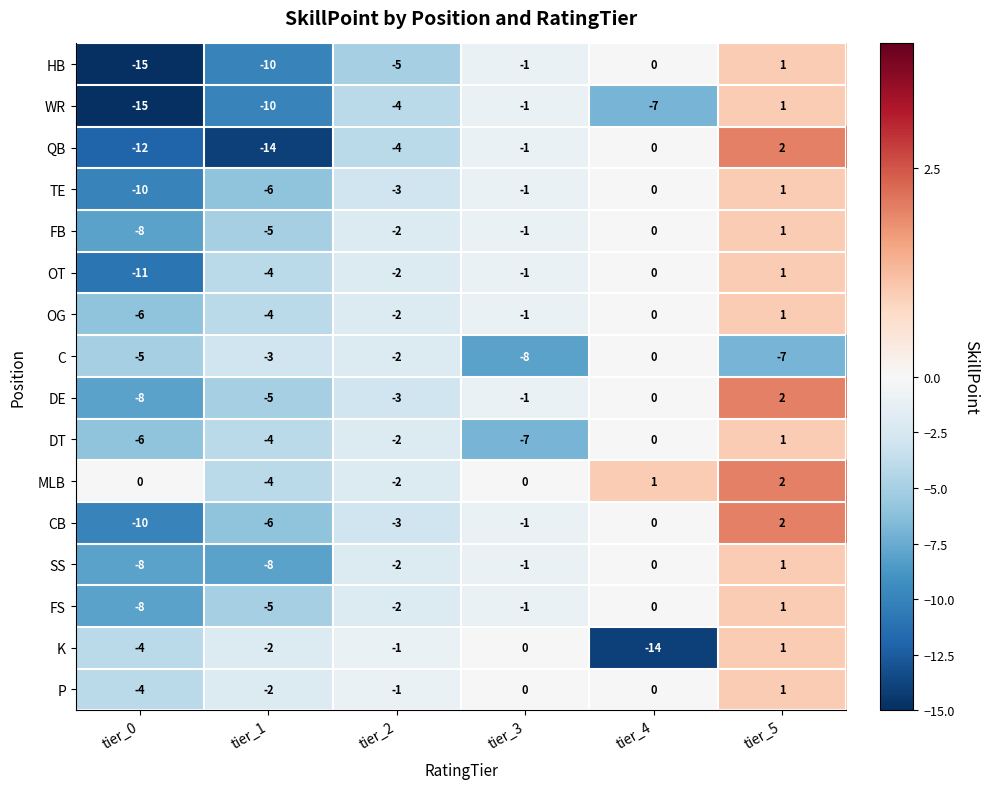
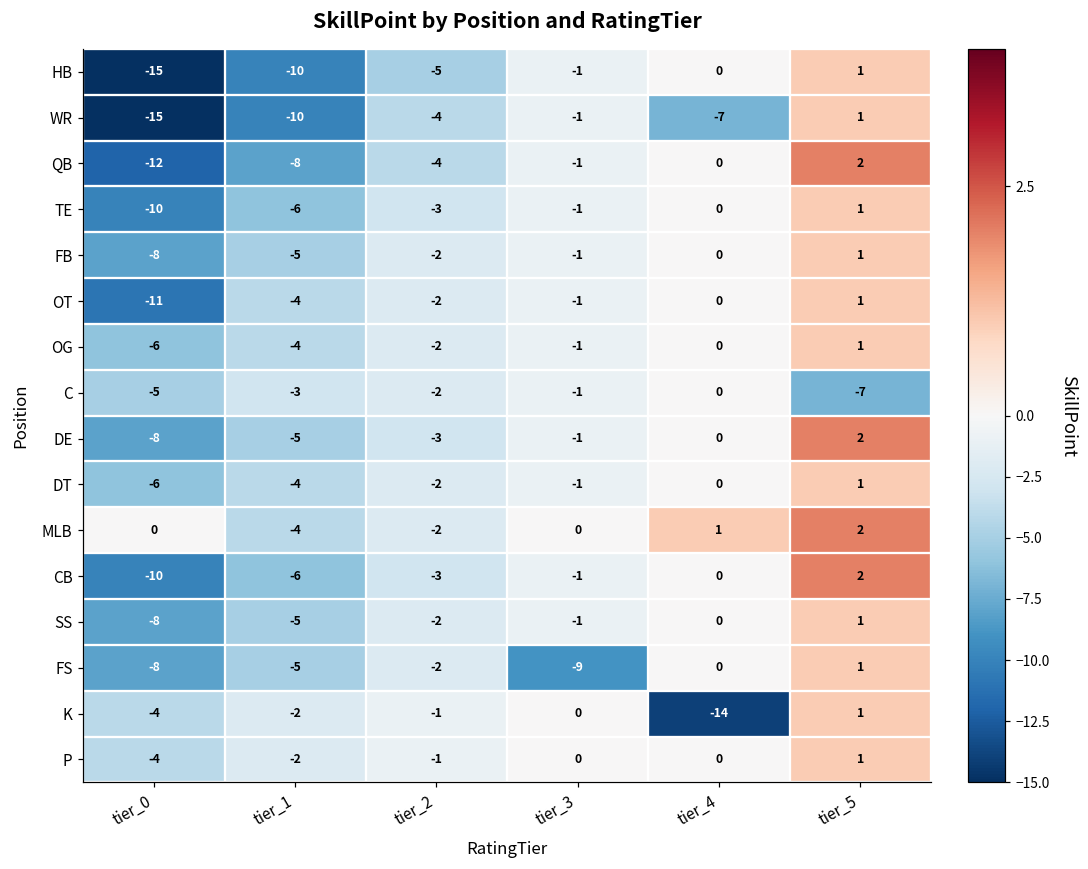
  {
    "HB": {
      "tier_0": -15,
      "tier_1": -10,
      "tier_2": -5,
      "tier_3": -1,
      "tier_4": 0,
      "tier_5": 1
    },
    "WR": {
      "tier_0": -15,
      "tier_1": -10,
      "tier_2": -4,
      "tier_3": -1,
      "tier_4": -7,
      "tier_5": 1
    },
    "QB": {
      "tier_0": -12,
-     "tier_1": -14,
+     "tier_1": -8,
      "tier_2": -4,
      "tier_3": -1,
      "tier_4": 0,
      "tier_5": 2
    },
    "TE": {
      "tier_0": -10,
      "tier_1": -6,
      "tier_2": -3,
      "tier_3": -1,
      "tier_4": 0,
      "tier_5": 1
    },
    "FB": {
      "tier_0": -8,
      "tier_1": -5,
      "tier_2": -2,
      "tier_3": -1,
      "tier_4": 0,
      "tier_5": 1
    },
    "OT": {
      "tier_0": -11,
      "tier_1": -4,
      "tier_2": -2,
      "tier_3": -1,
      "tier_4": 0,
      "tier_5": 1
    },
    "OG": {
      "tier_0": -6,
      "tier_1": -4,
      "tier_2": -2,
      "tier_3": -1,
      "tier_4": 0,
      "tier_5": 1
    },
    "C": {
      "tier_0": -5,
      "tier_1": -3,
      "tier_2": -2,
-     "tier_3": -8,
+     "tier_3": -1,
      "tier_4": 0,
      "tier_5": -7
    },
    "DE": {
      "tier_0": -8,
      "tier_1": -5,
      "tier_2": -3,
      "tier_3": -1,
      "tier_4": 0,
      "tier_5": 2
    },
    "DT": {
      "tier_0": -6,
      "tier_1": -4,
      "tier_2": -2,
-     "tier_3": -7,
+     "tier_3": -1,
      "tier_4": 0,
      "tier_5": 1
    },
    "MLB": {
      "tier_0": 0,
      "tier_1": -4,
      "tier_2": -2,
      "tier_3": 0,
      "tier_4": 1,
      "tier_5": 2
    },
    "CB": {
      "tier_0": -10,
      "tier_1": -6,
      "tier_2": -3,
      "tier_3": -1,
      "tier_4": 0,
      "tier_5": 2
    },
    "SS": {
      "tier_0": -8,
-     "tier_1": -8,
+     "tier_1": -5,
      "tier_2": -2,
      "tier_3": -1,
      "tier_4": 0,
      "tier_5": 1
    },
    "FS": {
      "tier_0": -8,
      "tier_1": -5,
      "tier_2": -2,
-     "tier_3": -1,
+     "tier_3": -9,
      "tier_4": 0,
      "tier_5": 1
    },
    "K": {
      "tier_0": -4,
      "tier_1": -2,
      "tier_2": -1,
      "tier_3": 0,
      "tier_4": -14,
      "tier_5": 1
    },
    "P": {
      "tier_0": -4,
      "tier_1": -2,
      "tier_2": -1,
      "tier_3": 0,
      "tier_4": 0,
      "tier_5": 1
    }
  }
